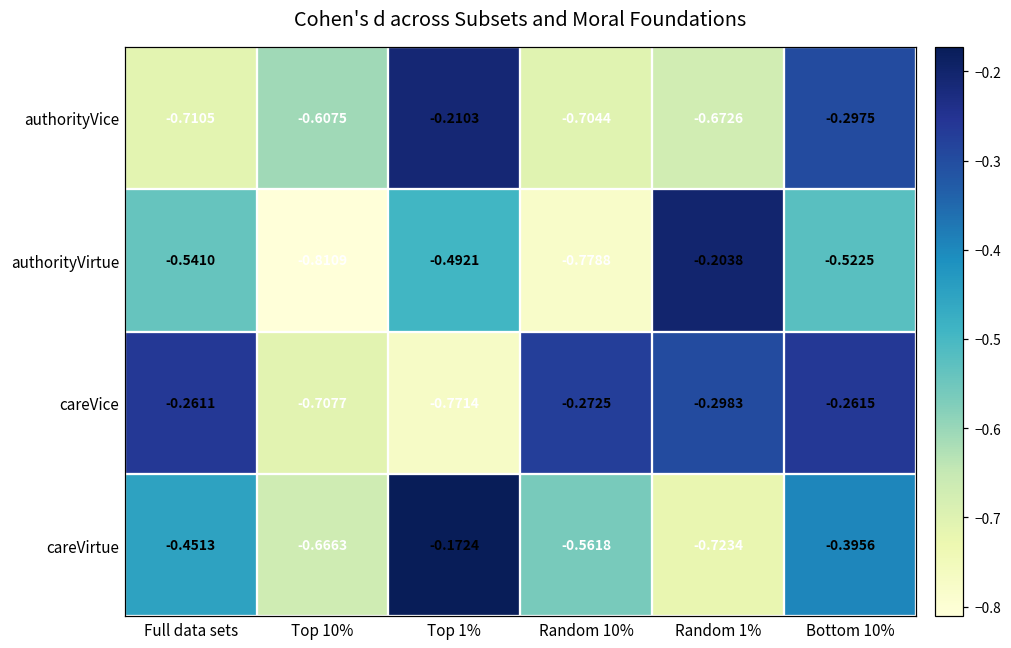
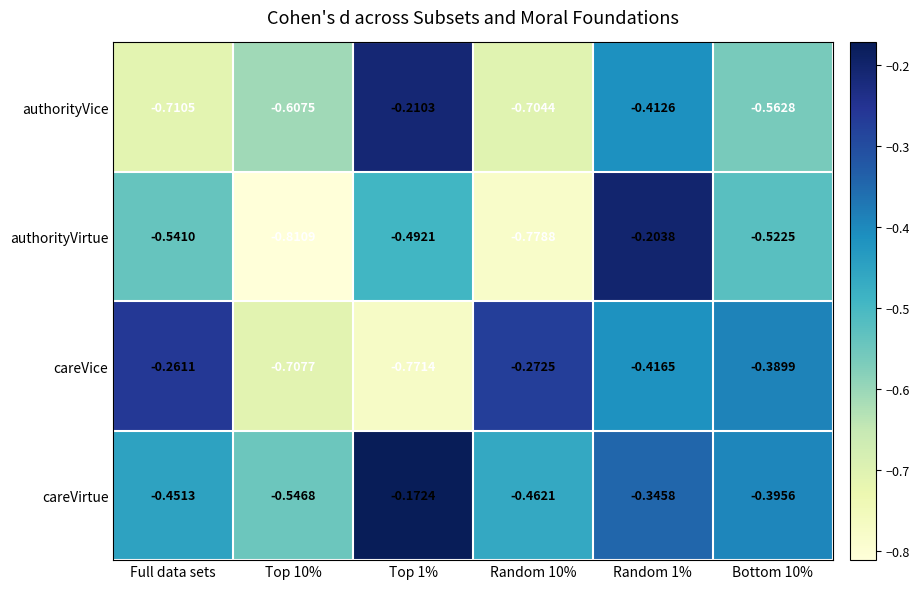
  {
    "authorityVice": {
      "Full data sets": -0.7105,
      "Top 10%": -0.6075,
      "Top 1%": -0.2103,
      "Random 10%": -0.7044,
-     "Random 1%": -0.6726,
-     "Bottom 10%": -0.2975
+     "Random 1%": -0.4126,
+     "Bottom 10%": -0.5628
    },
    "authorityVirtue": {
      "Full data sets": -0.5410,
      "Top 1%": -0.4921,
      "Random 10%": -0.7788,
      "Random 1%": -0.2038,
      "Bottom 10%": -0.5225
    },
    "careVice": {
      "Full data sets": -0.2611,
      "Top 10%": -0.7077,
      "Top 1%": -0.7714,
      "Random 10%": -0.2725,
-     "Random 1%": -0.2983,
-     "Bottom 10%": -0.2615
+     "Random 1%": -0.4165,
+     "Bottom 10%": -0.3899
    },
    "careVirtue": {
      "Full data sets": -0.4513,
-     "Top 10%": -0.6663,
+     "Top 10%": -0.5468,
      "Top 1%": -0.1724,
-     "Random 10%": -0.5618,
-     "Random 1%": -0.7234,
+     "Random 10%": -0.4621,
+     "Random 1%": -0.3458,
      "Bottom 10%": -0.3956
    }
  }
